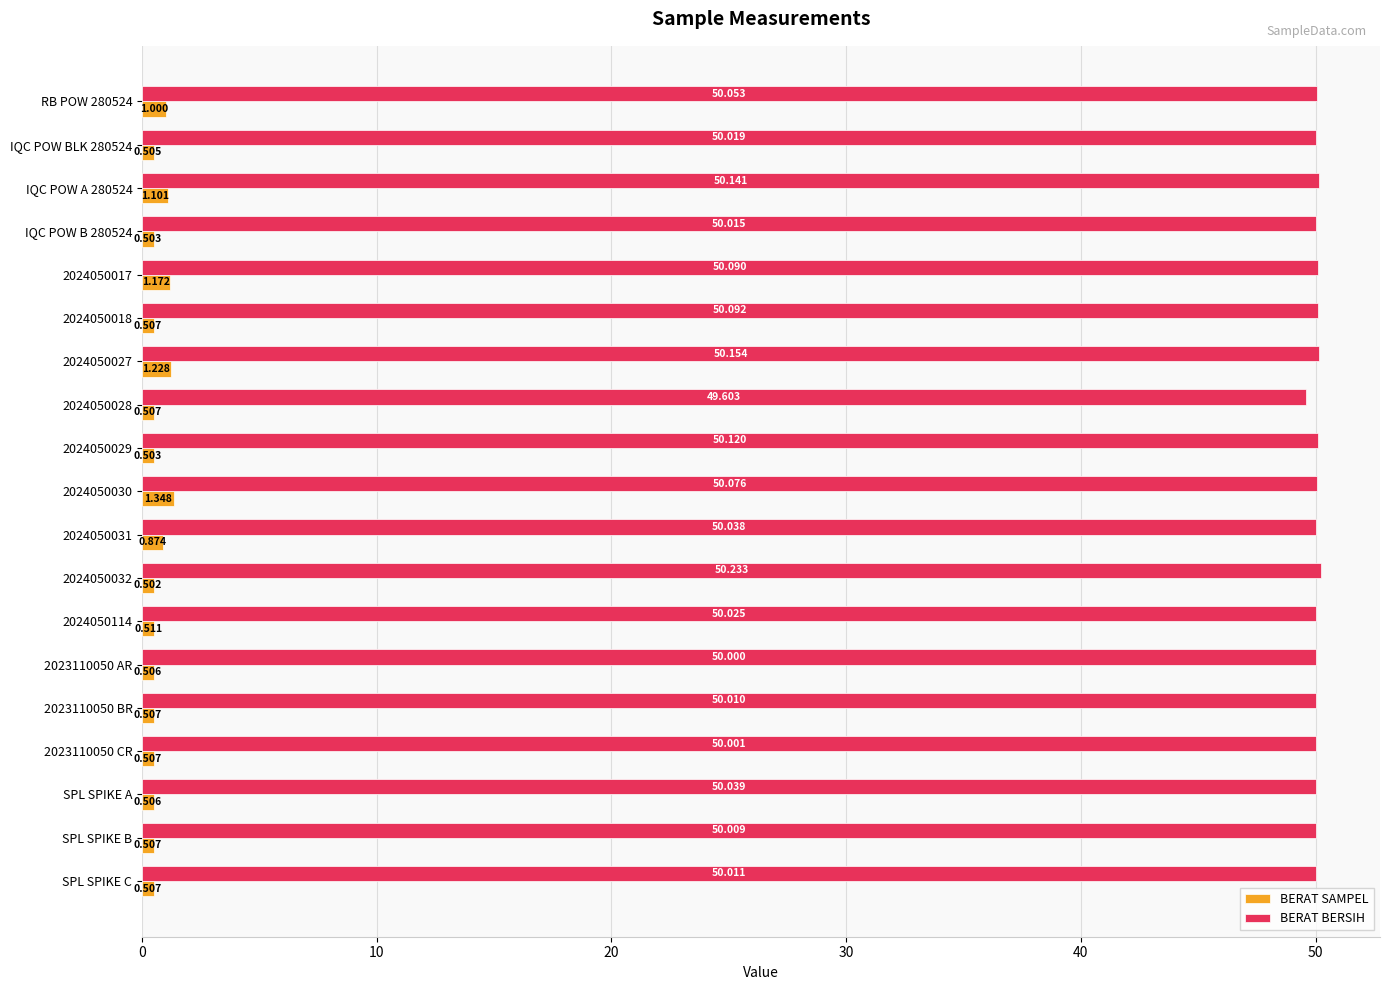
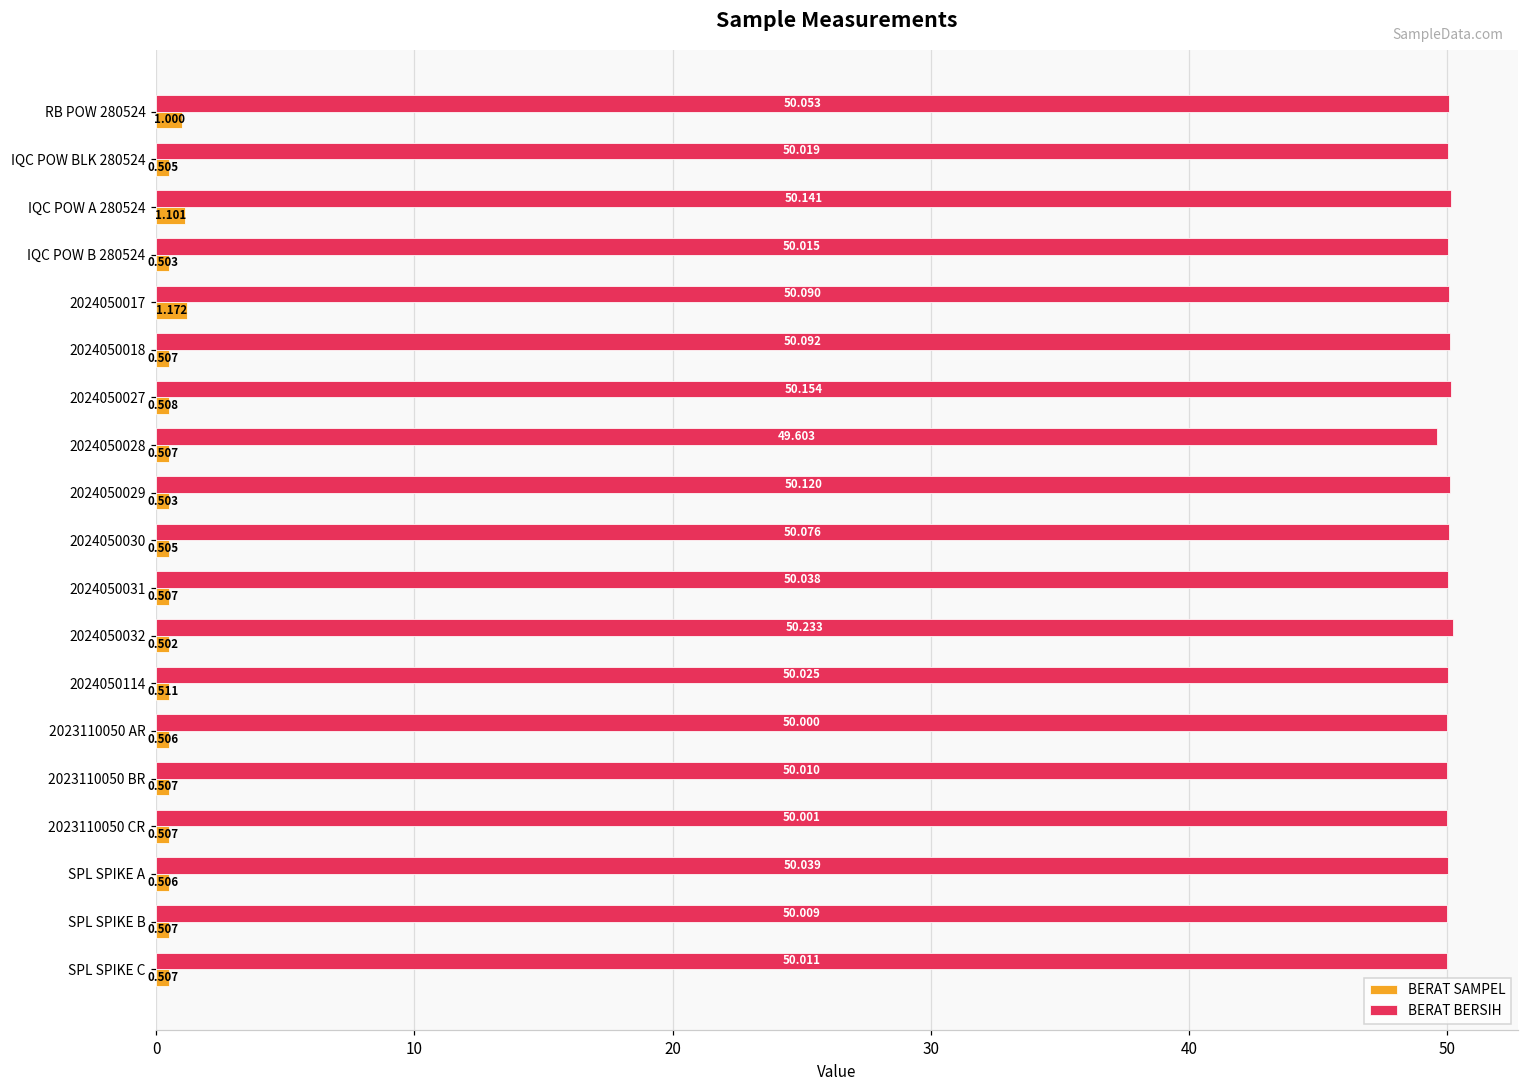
  {
    "BERAT SAMPEL": {
      "RB POW 280524": 1.000,
      "IQC POW BLK 280524": 0.505,
      "IQC POW A 280524": 1.101,
      "IQC POW B 280524": 0.503,
      "2024050017": 1.172,
      "2024050018": 0.507,
-     "2024050027": 1.228,
+     "2024050027": 0.508,
      "2024050028": 0.507,
      "2024050029": 0.503,
-     "2024050030": 1.348,
-     "2024050031": 0.874,
+     "2024050030": 0.505,
+     "2024050031": 0.507,
      "2024050032": 0.502,
      "2024050114": 0.511,
      "2023110050 AR": 0.506,
      "2023110050 BR": 0.507,
      "2023110050 CR": 0.507,
      "SPL SPIKE A": 0.506,
      "SPL SPIKE B": 0.507,
      "SPL SPIKE C": 0.507
    },
    "BERAT BERSIH": {
      "RB POW 280524": 50.053,
      "IQC POW BLK 280524": 50.019,
      "IQC POW A 280524": 50.141,
      "IQC POW B 280524": 50.015,
      "2024050017": 50.090,
      "2024050018": 50.092,
      "2024050027": 50.154,
      "2024050028": 49.603,
      "2024050029": 50.120,
      "2024050030": 50.076,
      "2024050031": 50.038,
      "2024050032": 50.233,
      "2024050114": 50.025,
      "2023110050 AR": 50.000,
      "2023110050 BR": 50.010,
      "2023110050 CR": 50.001,
      "SPL SPIKE A": 50.039,
      "SPL SPIKE B": 50.009,
      "SPL SPIKE C": 50.011
    }
  }
